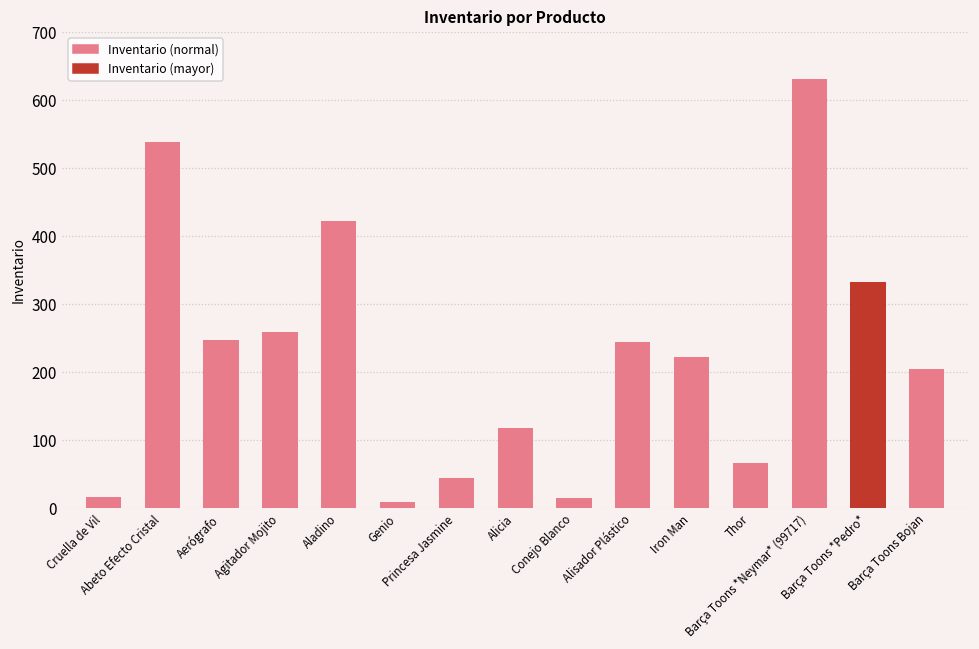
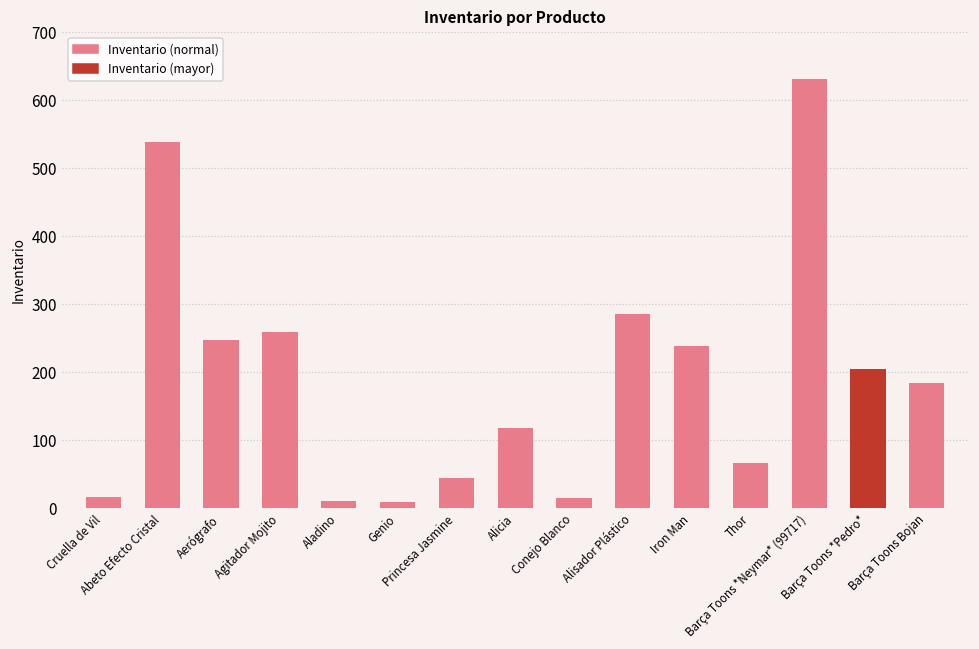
  {
    "Cruella de Vil": 20,
    "Abeto Efecto Cristal": 540,
    "Aerógrafo": 250,
    "Agitador Mojito": 260,
-   "Aladino": 420,
+   "Aladino": 10,
    "Genio": 10,
    "Princesa Jasmine": 40,
    "Alicia": 120,
    "Conejo Blanco": 20,
-   "Alisador Plástico": 240,
-   "Iron Man": 220,
+   "Alisador Plástico": 290,
+   "Iron Man": 240,
    "Thor": 70,
    "Barça Toons *Neymar* (99717)": 630,
-   "Barça Toons *Pedro*": 330,
-   "Barça Toons Bojan": 200
+   "Barça Toons *Pedro*": 210,
+   "Barça Toons Bojan": 180
  }
